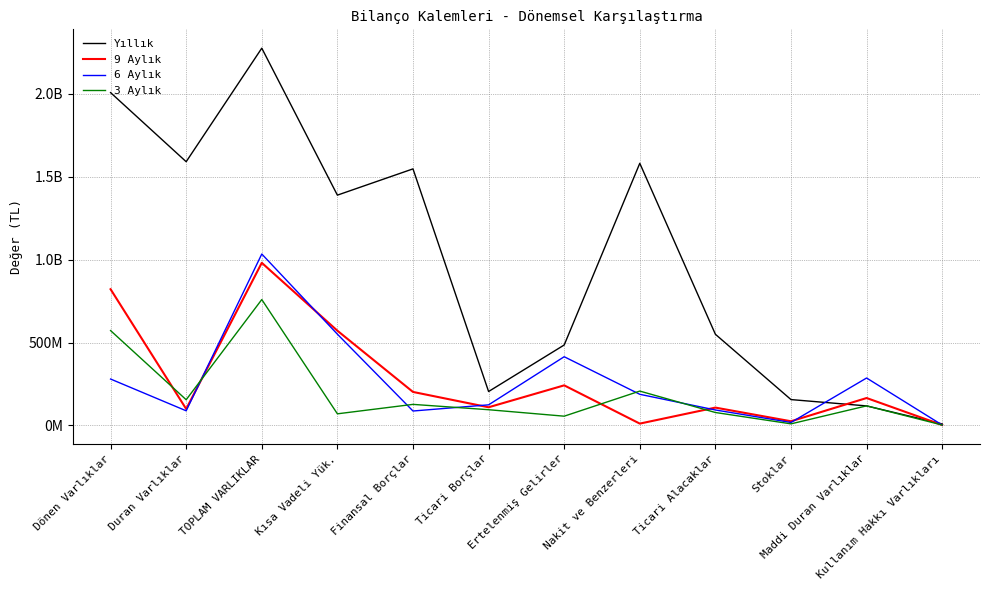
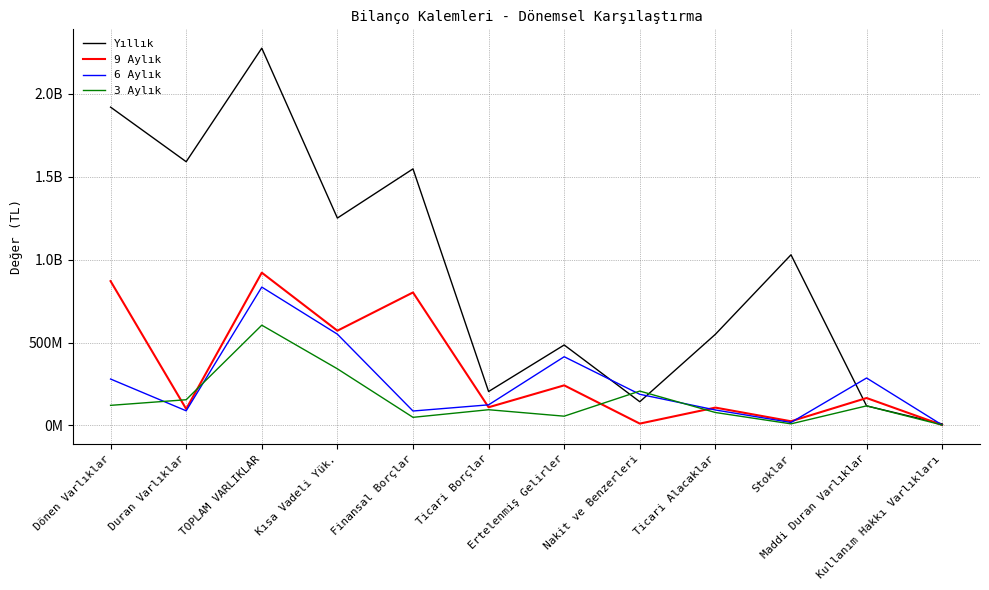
  {
    "Yıllık": {
-     "Dönen Varlıklar": 2010000000,
+     "Dönen Varlıklar": 1920000000,
      "Duran Varlıklar": 1590000000,
      "TOPLAM VARLIKLAR": 2280000000,
-     "Kısa Vadeli Yük.": 1390000000,
+     "Kısa Vadeli Yük.": 1250000000,
      "Finansal Borçlar": 1550000000,
      "Ticari Borçlar": 200000000,
      "Ertelenmiş Gelirler": 490000000,
-     "Nakit ve Benzerleri": 1580000000,
+     "Nakit ve Benzerleri": 140000000,
      "Ticari Alacaklar": 550000000,
-     "Stoklar": 160000000
+     "Stoklar": 1030000000
    },
    "9 Aylık": {
-     "Dönen Varlıklar": 820000000,
-     "TOPLAM VARLIKLAR": 980000000,
+     "Dönen Varlıklar": 870000000,
+     "TOPLAM VARLIKLAR": 920000000,
      "Kısa Vadeli Yük.": 570000000,
-     "Finansal Borçlar": 200000000,
+     "Finansal Borçlar": 800000000,
      "Ertelenmiş Gelirler": 240000000,
      "Nakit ve Benzerleri": 10000000,
      "Maddi Duran Varlıklar": 170000000
    },
    "6 Aylık": {
      "Dönen Varlıklar": 280000000,
-     "TOPLAM VARLIKLAR": 1030000000,
+     "TOPLAM VARLIKLAR": 830000000,
      "Kısa Vadeli Yük.": 550000000,
      "Finansal Borçlar": 90000000,
      "Ertelenmiş Gelirler": 410000000,
      "Nakit ve Benzerleri": 190000000,
      "Maddi Duran Varlıklar": 290000000
    },
    "3 Aylık": {
-     "Dönen Varlıklar": 570000000,
+     "Dönen Varlıklar": 120000000,
      "Duran Varlıklar": 160000000,
-     "TOPLAM VARLIKLAR": 760000000,
-     "Kısa Vadeli Yük.": 70000000,
-     "Finansal Borçlar": 130000000,
+     "TOPLAM VARLIKLAR": 610000000,
+     "Kısa Vadeli Yük.": 340000000,
+     "Finansal Borçlar": 50000000,
      "Ertelenmiş Gelirler": 60000000,
      "Nakit ve Benzerleri": 210000000
    }
  }
